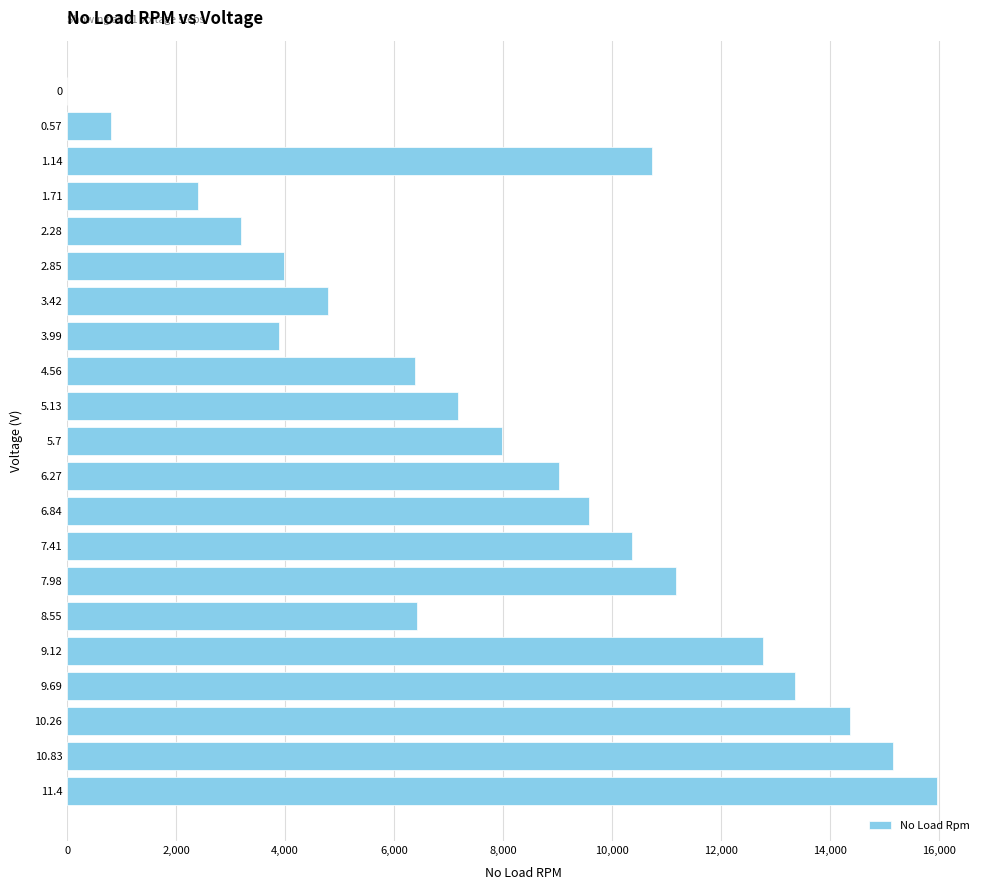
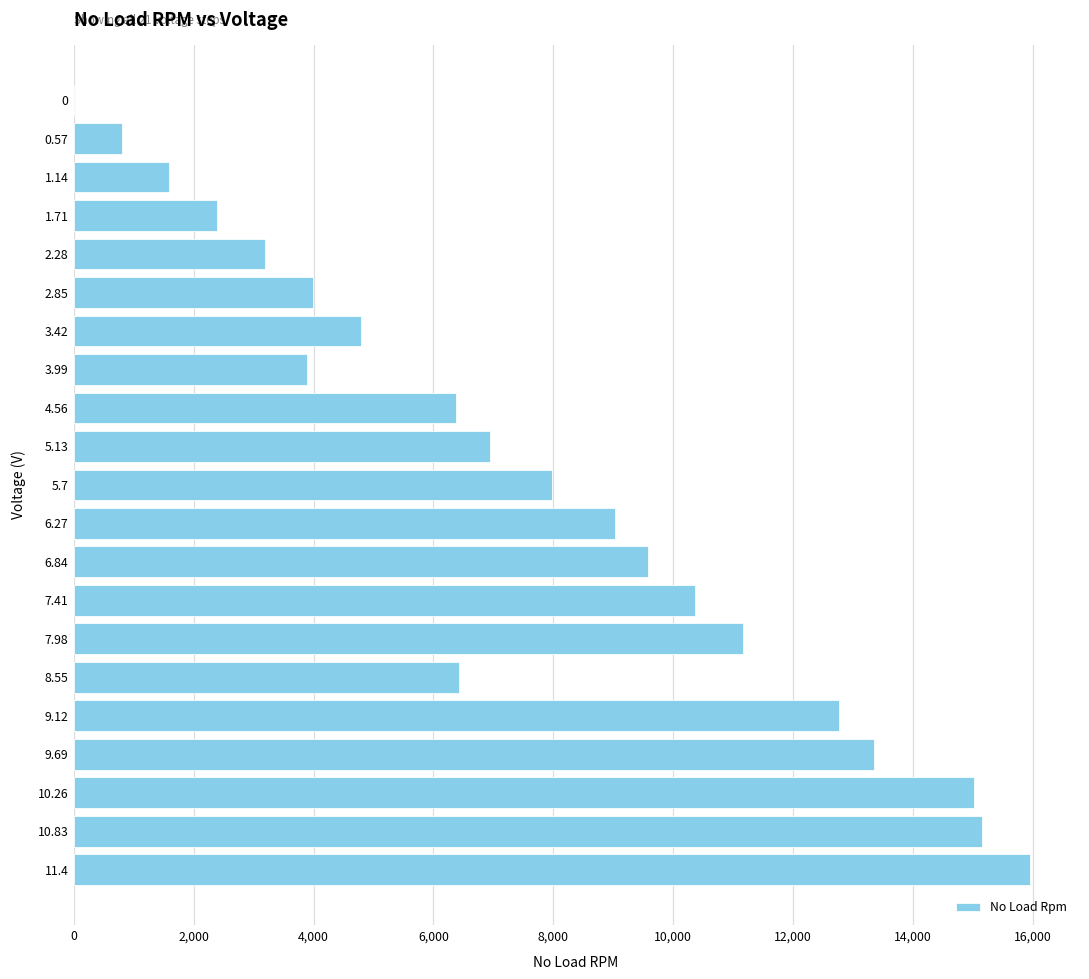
  {
    "0": "0",
    "0.57": "800",
-   "1.14": "10,700",
+   "1.14": "1,600",
    "1.71": "2,400",
    "2.28": "3,200",
    "2.85": "4,000",
    "3.42": "4,800",
    "3.99": "3,900",
    "4.56": "6,400",
-   "5.13": "7,200",
+   "5.13": "7,000",
    "5.7": "8,000",
    "6.27": "9,000",
    "6.84": "9,600",
    "7.41": "10,400",
    "7.98": "11,200",
    "8.55": "6,400",
    "9.12": "12,800",
    "9.69": "13,400",
-   "10.26": "14,400",
+   "10.26": "15,000",
    "10.83": "15,200",
    "11.4": "16,000"
  }
